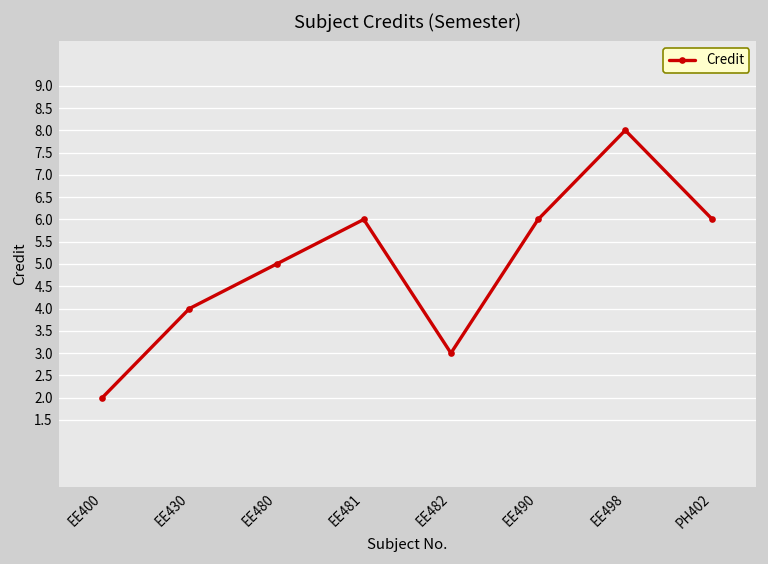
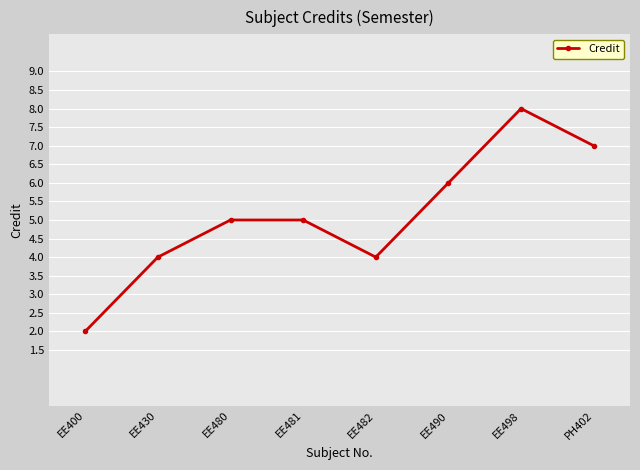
  {
    "EE400": 2,
    "EE430": 4,
    "EE480": 5,
-   "EE481": 6,
-   "EE482": 3,
+   "EE481": 5,
+   "EE482": 4,
    "EE490": 6,
    "EE498": 8,
-   "PH402": 6
+   "PH402": 7
  }
